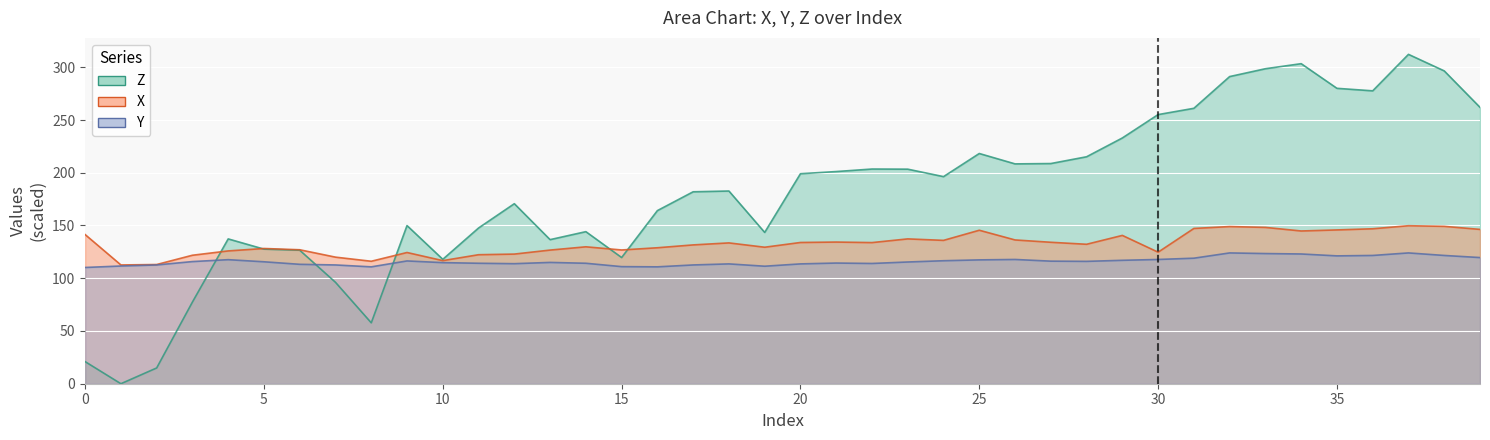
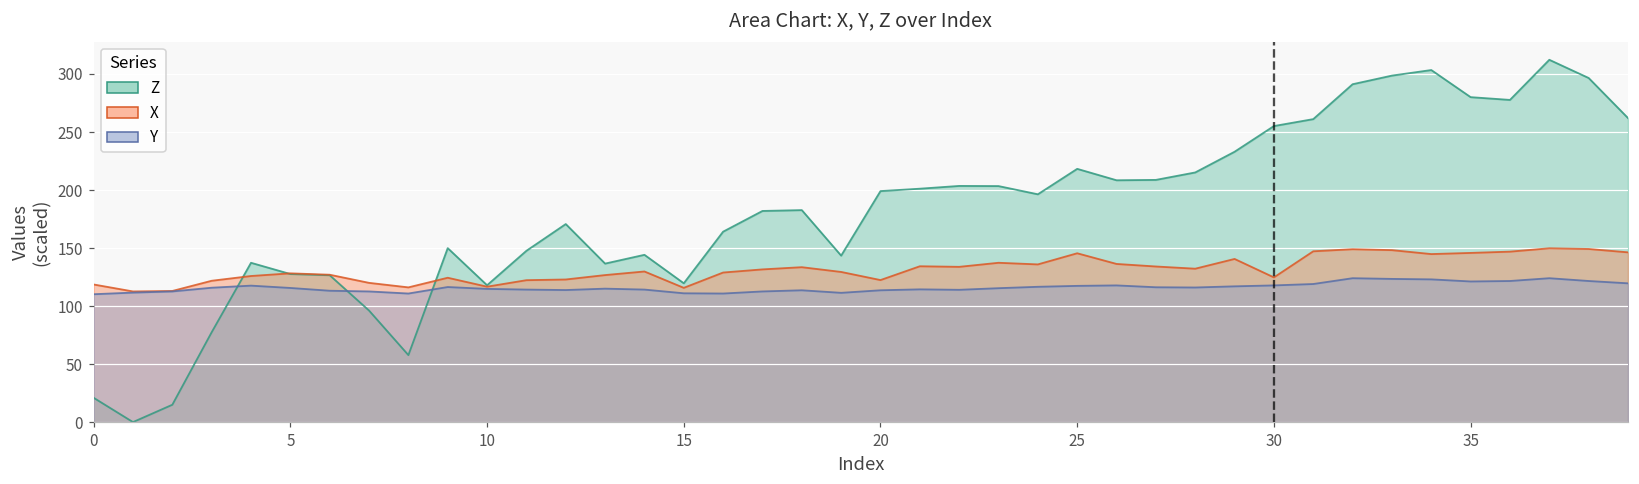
  {
    "X": {
-     "0": 141,
-     "15": 127,
-     "20": 134,
+     "0": 119,
+     "15": 116,
+     "20": 122,
      "25": 146,
      "30": 125,
      "35": 146
    }
  }
